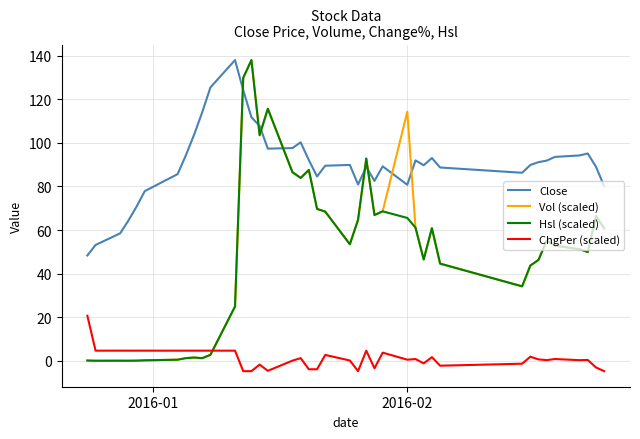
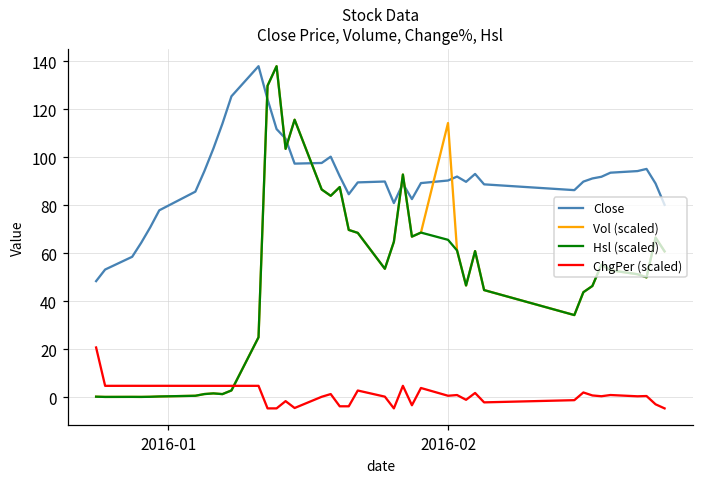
  {
    "Close": {
-     "2016-02": 81
+     "2016-02": 90
    },
    "Vol (scaled)": {
      "2016-02": 114
    },
    "Hsl (scaled)": {
      "2016-02": 66
    },
    "ChgPer (scaled)": {
      "2016-02": 1
    }
  }
